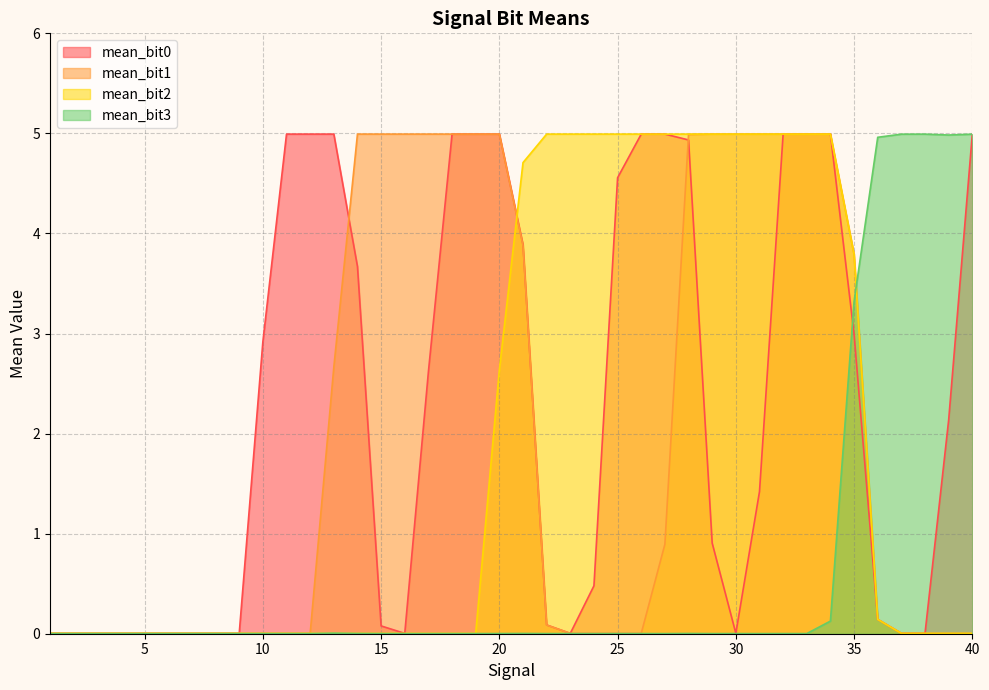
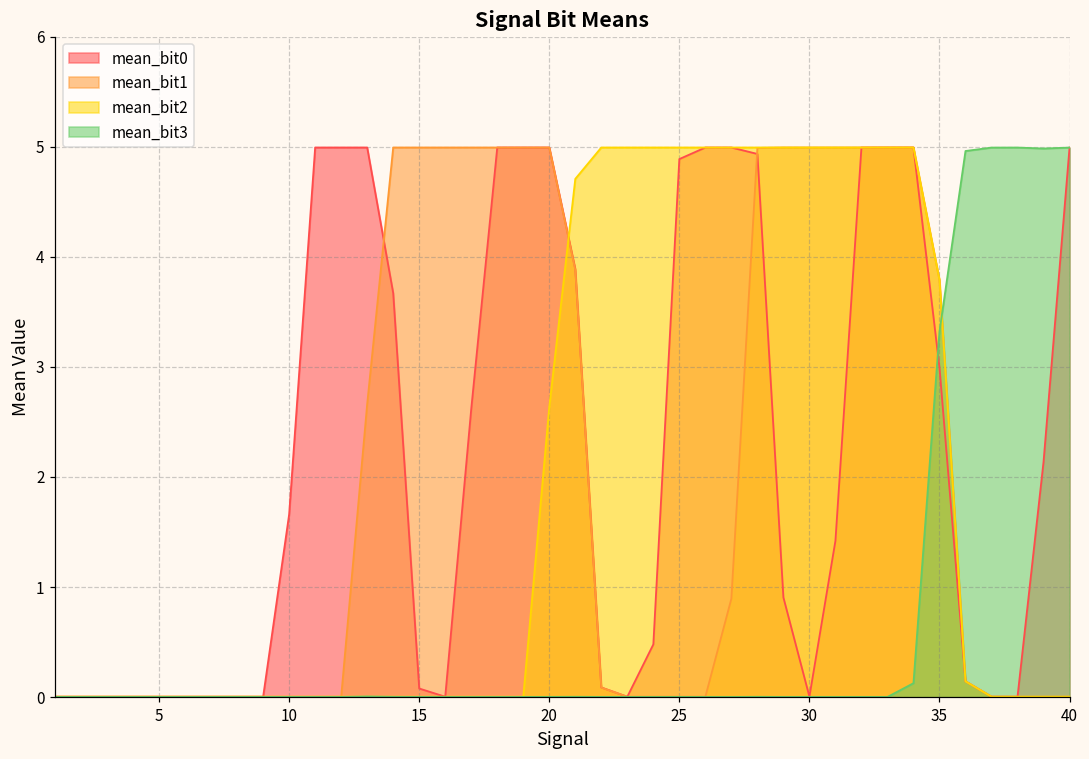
  {
    "mean_bit0": {
-     "10": 2.92,
+     "10": 1.66,
      "15": 0.08,
-     "25": 4.56,
+     "25": 4.89,
      "35": 2.99
    },
    "mean_bit1": {
      "15": 4.99
    },
    "mean_bit2": {
      "20": 2.64,
      "25": 4.99
    },
    "mean_bit3": {
      "20": 0.00,
      "35": 3.32
    }
  }
